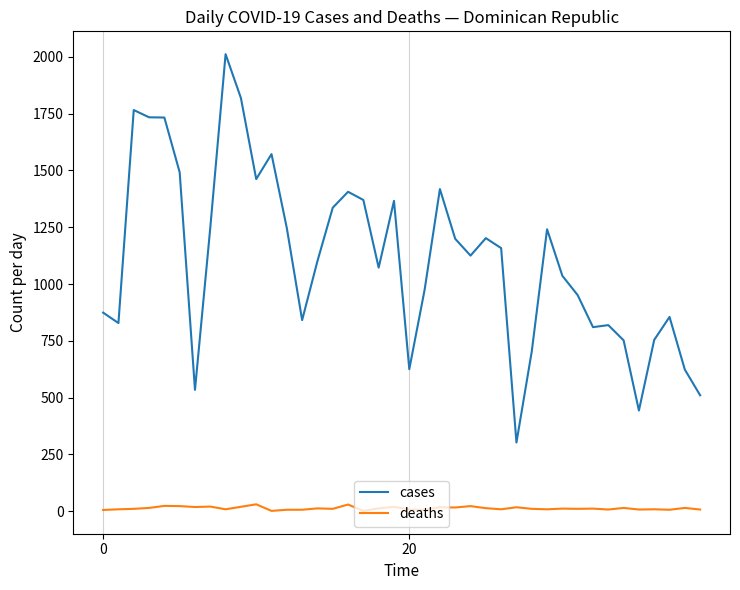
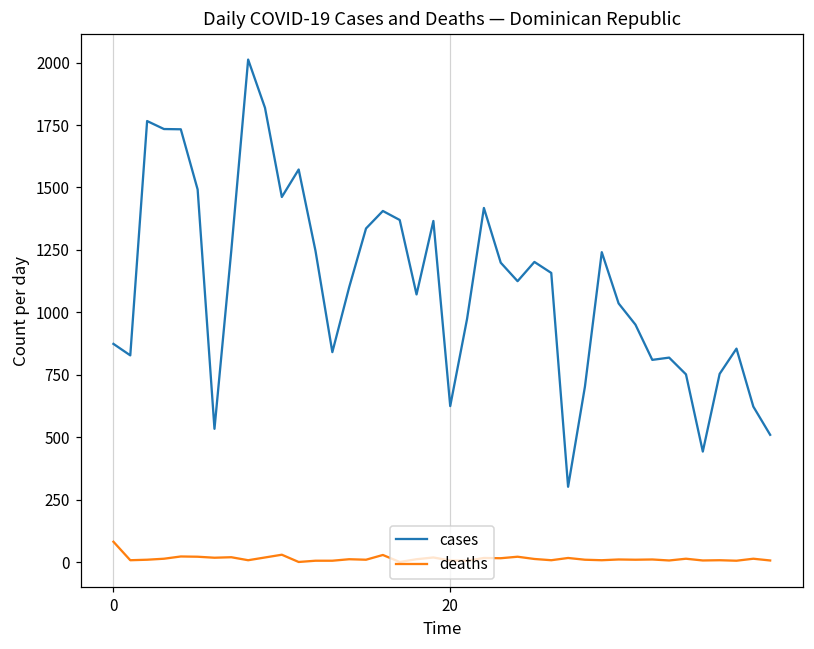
  {
    "cases": {
      "0": 870,
      "20": 630
    },
    "deaths": {
-     "0": 10
+     "0": 80
    }
  }
